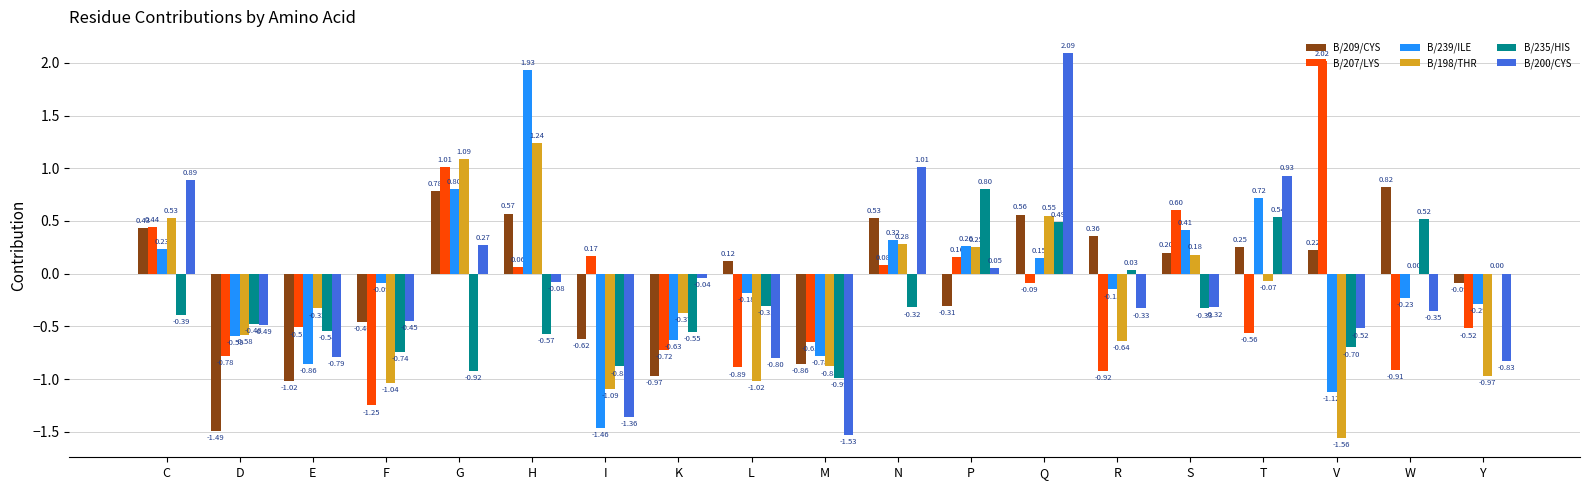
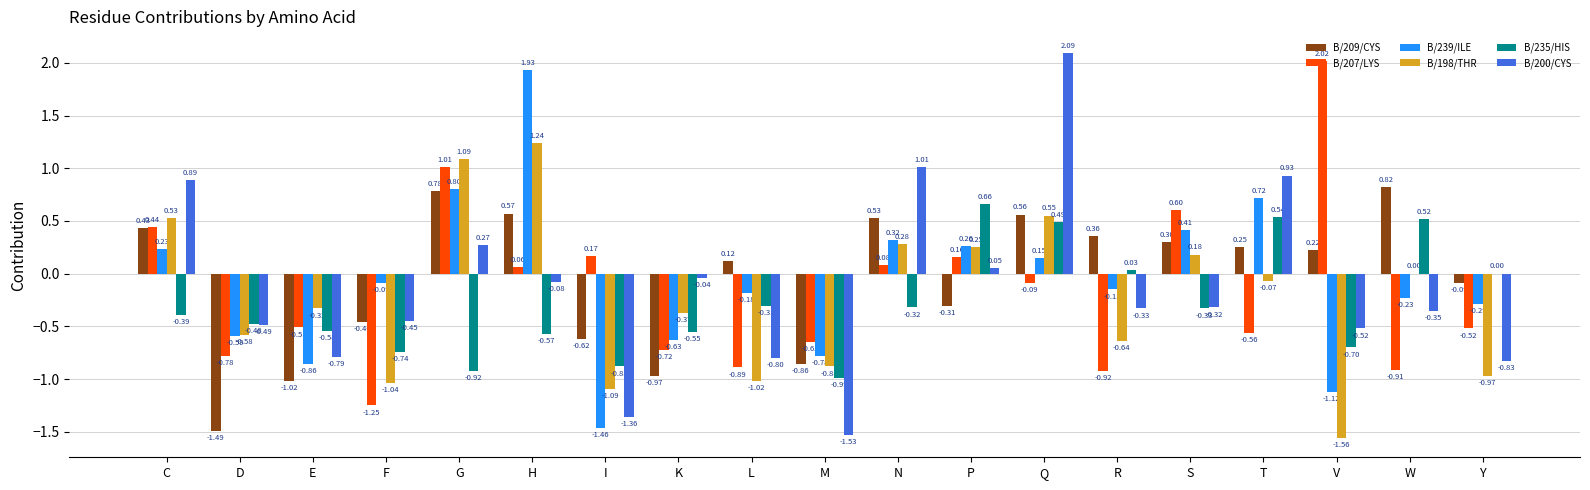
  {
    "B/209/CYS": {
      "D": -1.49,
      "E": -1.02,
      "F": -0.46,
      "G": 0.78,
      "H": 0.57,
      "I": -0.62,
      "K": -0.97,
      "L": 0.12,
      "M": -0.86,
      "N": 0.53,
      "P": -0.31,
      "Q": 0.56,
      "R": 0.36,
-     "S": 0.20,
+     "S": 0.30,
      "T": 0.25,
      "V": 0.22,
      "W": 0.82,
      "Y": -0.09
    },
    "B/207/LYS": {
      "D": -0.78,
      "E": -0.51,
      "F": -1.25,
      "G": 1.01,
      "H": 0.06,
      "I": 0.17,
      "K": -0.72,
      "L": -0.89,
      "M": -0.65,
      "N": 0.08,
      "P": 0.16,
      "Q": -0.09,
      "R": -0.92,
      "S": 0.60,
      "T": -0.56,
      "V": 2.02,
      "W": -0.91,
      "Y": -0.52
    },
    "B/239/ILE": {
      "C": 0.23,
      "E": -0.86,
      "F": -0.09,
      "G": 0.80,
      "H": 1.93,
      "I": -1.46,
      "K": -0.63,
      "L": -0.18,
      "M": -0.78,
      "Q": 0.15,
      "R": -0.15,
      "S": 0.41,
      "T": 0.72,
      "V": -1.12,
      "W": -0.23,
      "Y": -0.29
    },
    "B/198/THR": {
      "C": 0.53,
      "E": -0.33,
      "F": -1.04,
      "G": 1.09,
      "H": 1.24,
      "I": -1.09,
      "K": -0.37,
      "L": -1.02,
      "M": -0.88,
      "Q": 0.55,
      "R": -0.64,
      "S": 0.18,
      "T": -0.07,
      "V": -1.56,
      "W": 0.00,
      "Y": -0.97
    },
    "B/235/HIS": {
      "C": -0.39,
      "E": -0.54,
      "F": -0.74,
      "G": -0.92,
      "H": -0.57,
      "I": -0.88,
      "K": -0.55,
      "L": -0.31,
      "M": -0.99,
      "N": -0.32,
-     "P": 0.80,
+     "P": 0.66,
      "Q": 0.49,
      "R": 0.03,
      "T": 0.54,
      "V": -0.70,
      "W": 0.52,
      "Y": 0.00
    },
    "B/200/CYS": {
      "C": 0.89,
      "E": -0.79,
      "F": -0.45,
      "G": 0.27,
      "H": -0.08,
      "I": -1.36,
      "K": -0.04,
      "L": -0.80,
      "M": -1.53,
      "N": 1.01,
      "P": 0.05,
      "Q": 2.09,
      "R": -0.33,
      "T": 0.93,
      "V": -0.52,
      "W": -0.35,
      "Y": -0.83
    }
  }
